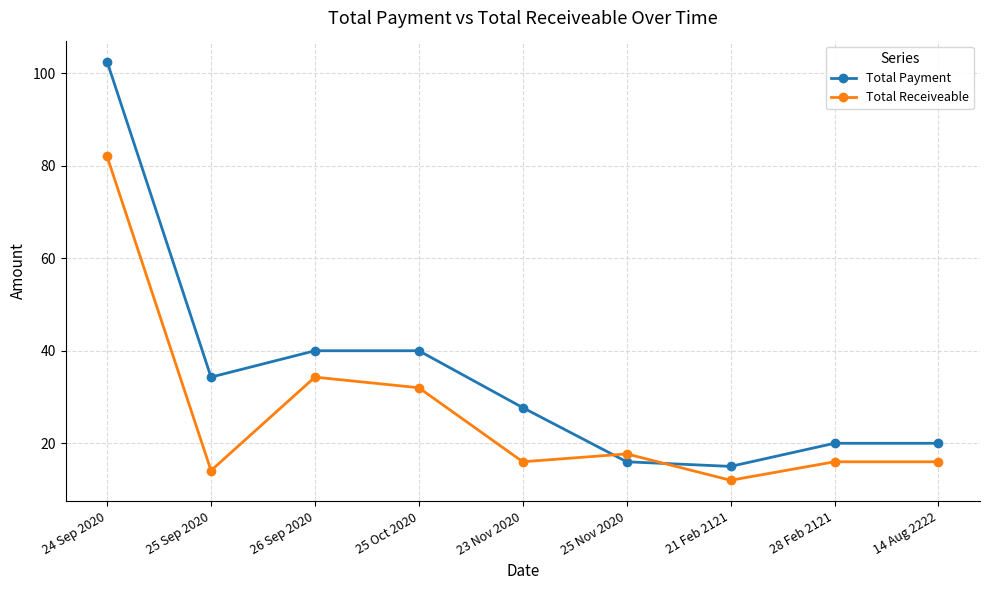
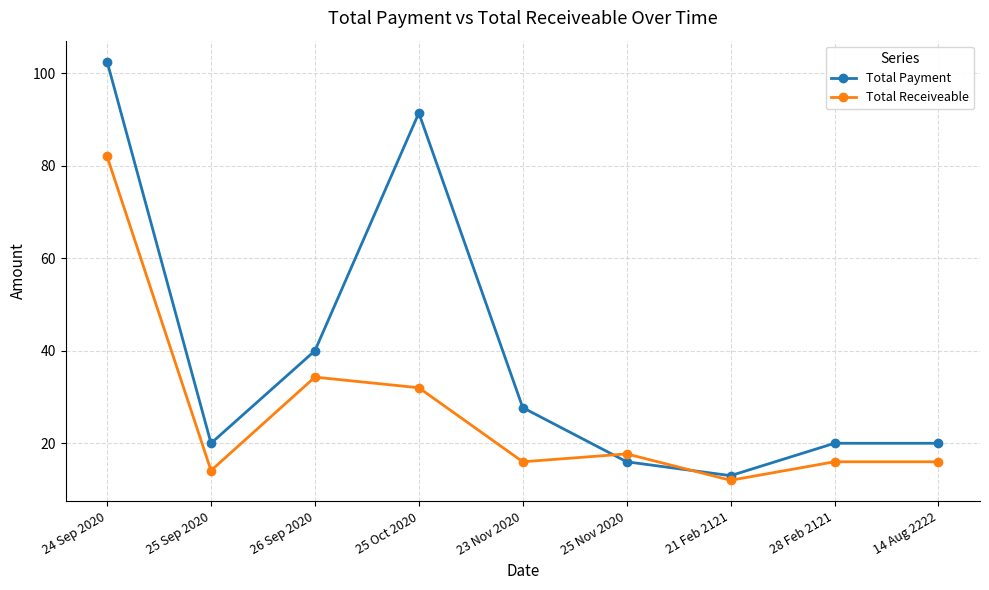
  {
    "Total Payment": {
      "24 Sep 2020": 103,
-     "25 Sep 2020": 34,
+     "25 Sep 2020": 20,
      "26 Sep 2020": 40,
-     "25 Oct 2020": 40,
+     "25 Oct 2020": 91,
      "23 Nov 2020": 28,
      "25 Nov 2020": 16,
-     "21 Feb 2121": 15,
+     "21 Feb 2121": 13,
      "28 Feb 2121": 20,
      "14 Aug 2222": 20
    },
    "Total Receiveable": {
      "24 Sep 2020": 82,
      "25 Sep 2020": 14,
      "26 Sep 2020": 34,
      "25 Oct 2020": 32,
      "23 Nov 2020": 16,
      "25 Nov 2020": 18,
      "21 Feb 2121": 12,
      "28 Feb 2121": 16,
      "14 Aug 2222": 16
    }
  }
